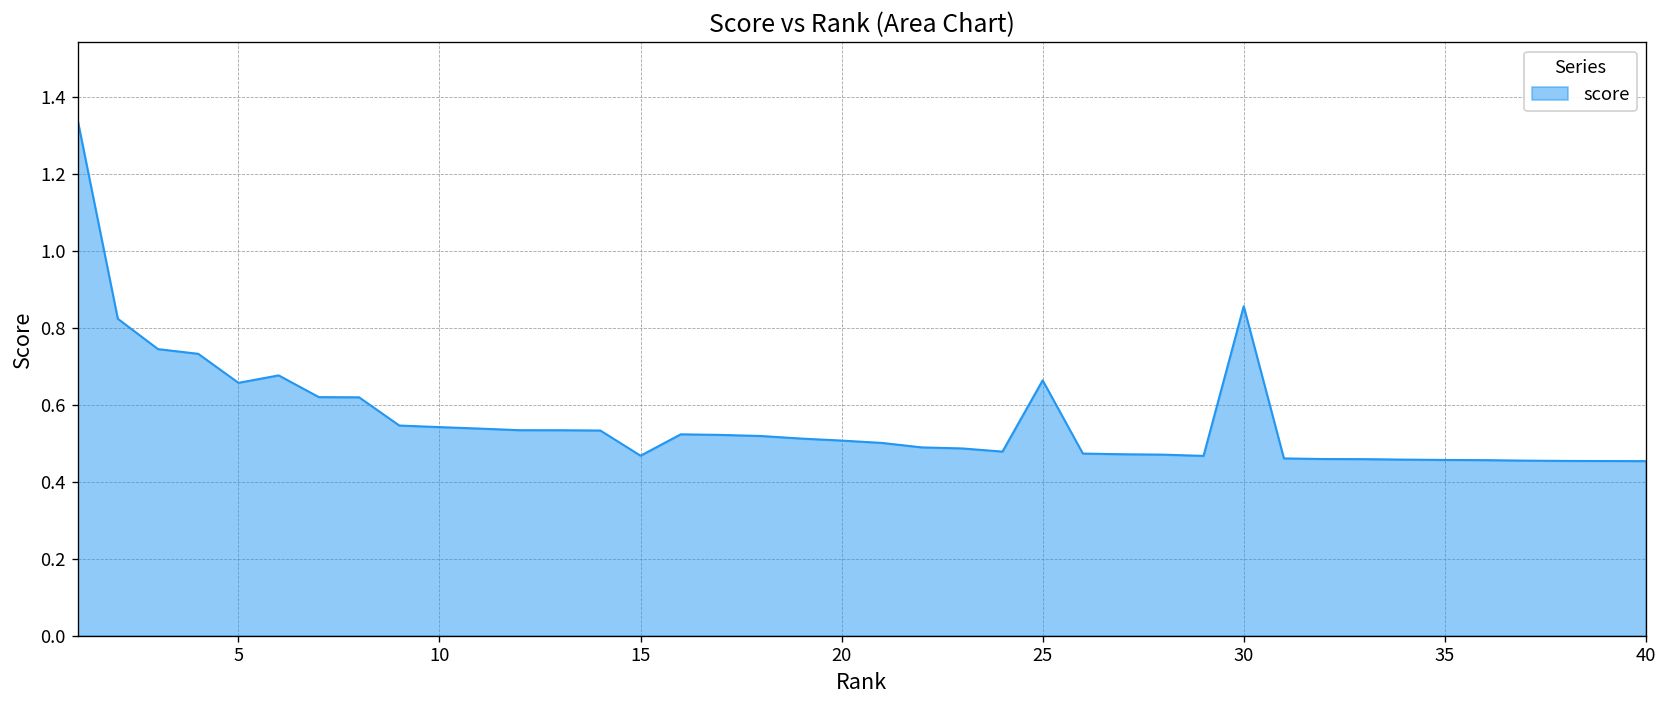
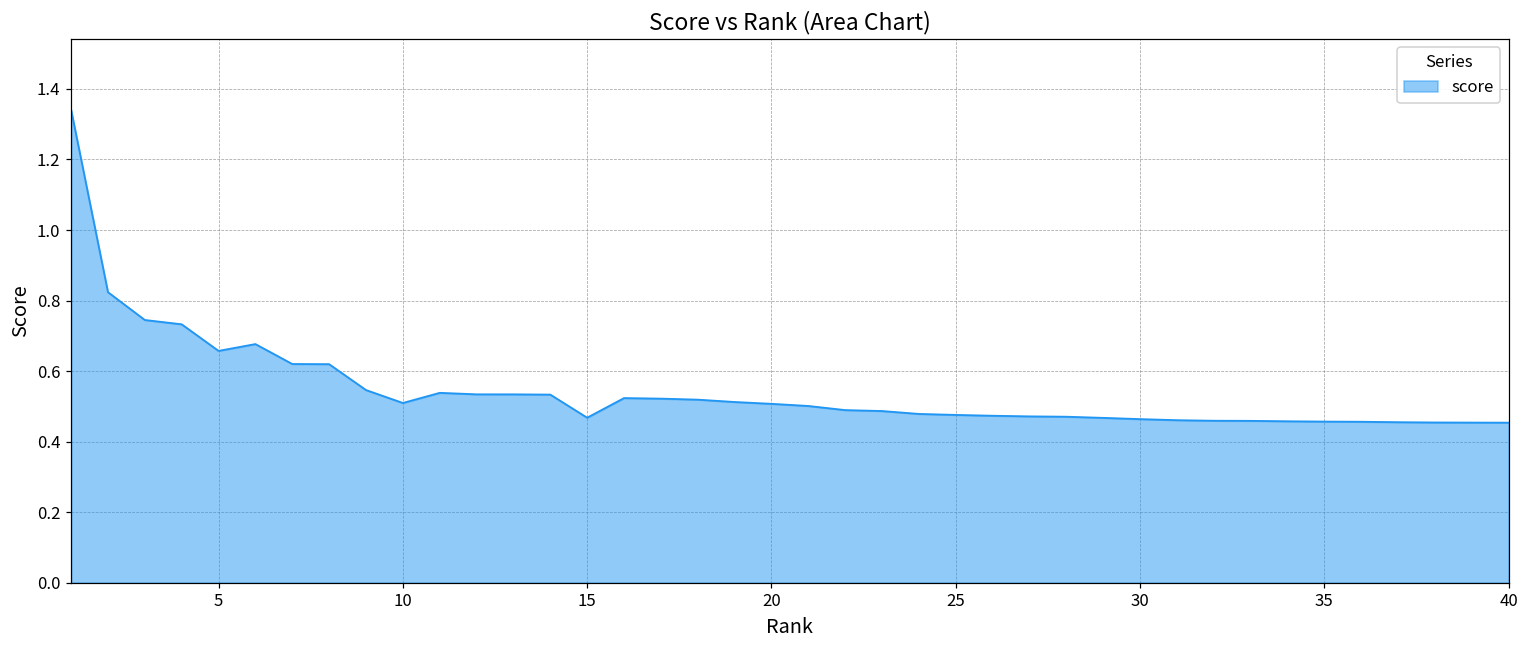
  {
    "5": 0.66,
-   "10": 0.54,
+   "10": 0.51,
    "15": 0.47,
    "20": 0.51,
-   "25": 0.66,
-   "30": 0.86,
+   "25": 0.48,
+   "30": 0.46,
    "35": 0.46,
    "40": 0.45
  }
